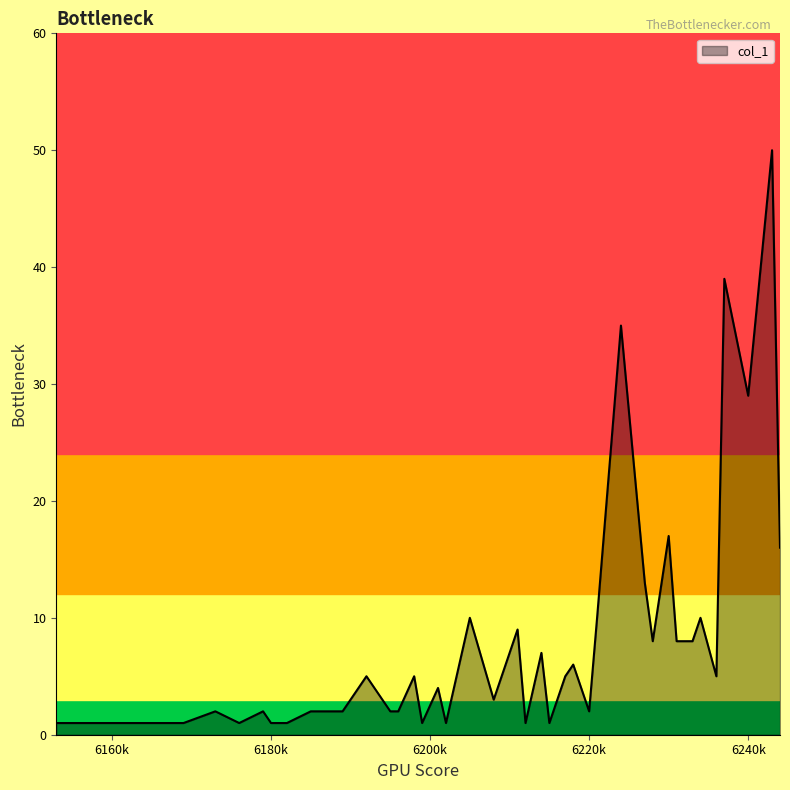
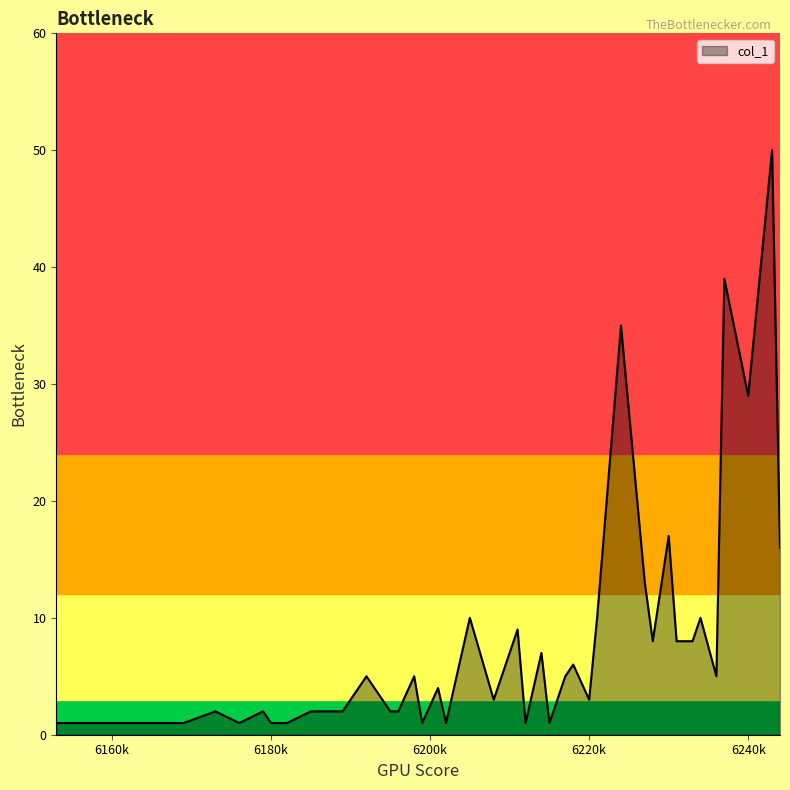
  {
    "6160k": 1,
    "6180k": 1,
-   "6220k": 2,
+   "6220k": 3,
    "6240k": 29
  }
